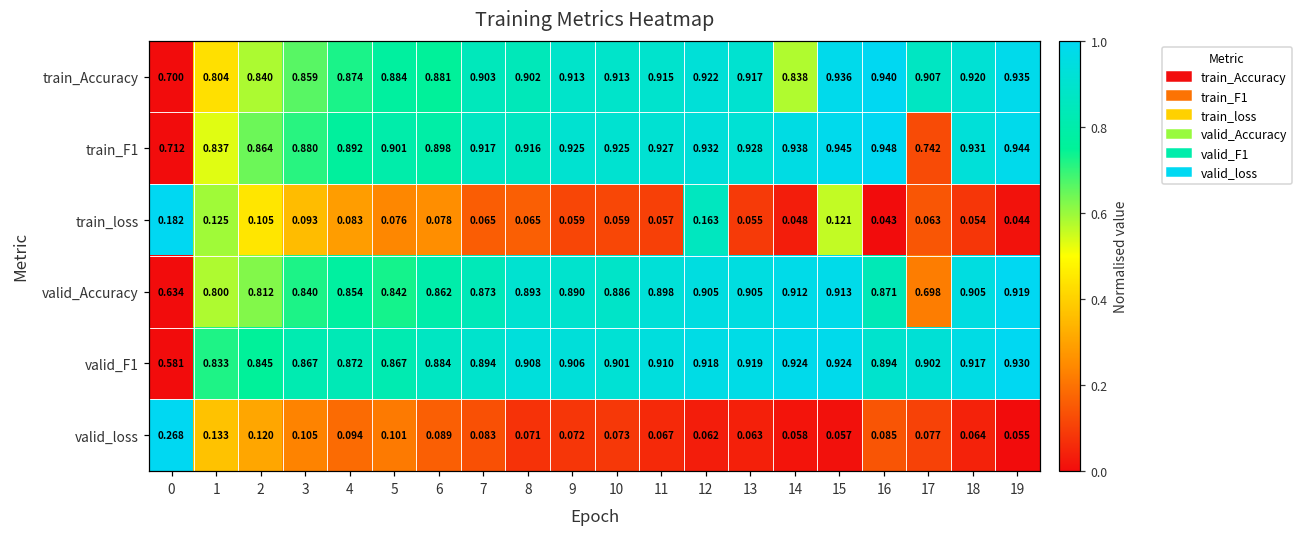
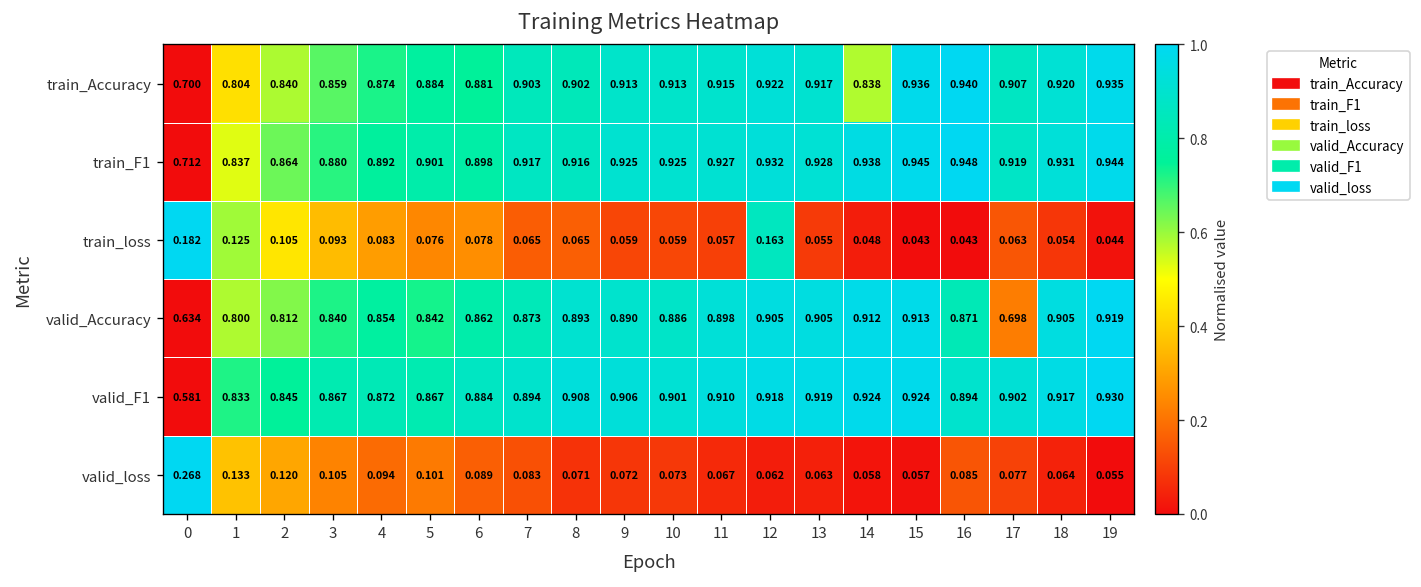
  {
    "train_Accuracy": {
      "0": 0.700,
      "1": 0.804,
      "2": 0.840,
      "3": 0.859,
      "4": 0.874,
      "5": 0.884,
      "6": 0.881,
      "7": 0.903,
      "8": 0.902,
      "9": 0.913,
      "10": 0.913,
      "11": 0.915,
      "12": 0.922,
      "13": 0.917,
      "14": 0.838,
      "15": 0.936,
      "16": 0.940,
      "17": 0.907,
      "18": 0.920,
      "19": 0.935
    },
    "train_F1": {
      "0": 0.712,
      "1": 0.837,
      "2": 0.864,
      "3": 0.880,
      "4": 0.892,
      "5": 0.901,
      "6": 0.898,
      "7": 0.917,
      "8": 0.916,
      "9": 0.925,
      "10": 0.925,
      "11": 0.927,
      "12": 0.932,
      "13": 0.928,
      "14": 0.938,
      "15": 0.945,
      "16": 0.948,
-     "17": 0.742,
+     "17": 0.919,
      "18": 0.931,
      "19": 0.944
    },
    "train_loss": {
      "0": 0.182,
      "1": 0.125,
      "2": 0.105,
      "3": 0.093,
      "4": 0.083,
      "5": 0.076,
      "6": 0.078,
      "7": 0.065,
      "8": 0.065,
      "9": 0.059,
      "10": 0.059,
      "11": 0.057,
      "12": 0.163,
      "13": 0.055,
      "14": 0.048,
-     "15": 0.121,
+     "15": 0.043,
      "16": 0.043,
      "17": 0.063,
      "18": 0.054,
      "19": 0.044
    },
    "valid_Accuracy": {
      "0": 0.634,
      "1": 0.800,
      "2": 0.812,
      "3": 0.840,
      "4": 0.854,
      "5": 0.842,
      "6": 0.862,
      "7": 0.873,
      "8": 0.893,
      "9": 0.890,
      "10": 0.886,
      "11": 0.898,
      "12": 0.905,
      "13": 0.905,
      "14": 0.912,
      "15": 0.913,
      "16": 0.871,
      "17": 0.698,
      "18": 0.905,
      "19": 0.919
    },
    "valid_F1": {
      "0": 0.581,
      "1": 0.833,
      "2": 0.845,
      "3": 0.867,
      "4": 0.872,
      "5": 0.867,
      "6": 0.884,
      "7": 0.894,
      "8": 0.908,
      "9": 0.906,
      "10": 0.901,
      "11": 0.910,
      "12": 0.918,
      "13": 0.919,
      "14": 0.924,
      "15": 0.924,
      "16": 0.894,
      "17": 0.902,
      "18": 0.917,
      "19": 0.930
    },
    "valid_loss": {
      "0": 0.268,
      "1": 0.133,
      "2": 0.120,
      "3": 0.105,
      "4": 0.094,
      "5": 0.101,
      "6": 0.089,
      "7": 0.083,
      "8": 0.071,
      "9": 0.072,
      "10": 0.073,
      "11": 0.067,
      "12": 0.062,
      "13": 0.063,
      "14": 0.058,
      "15": 0.057,
      "16": 0.085,
      "17": 0.077,
      "18": 0.064,
      "19": 0.055
    }
  }
